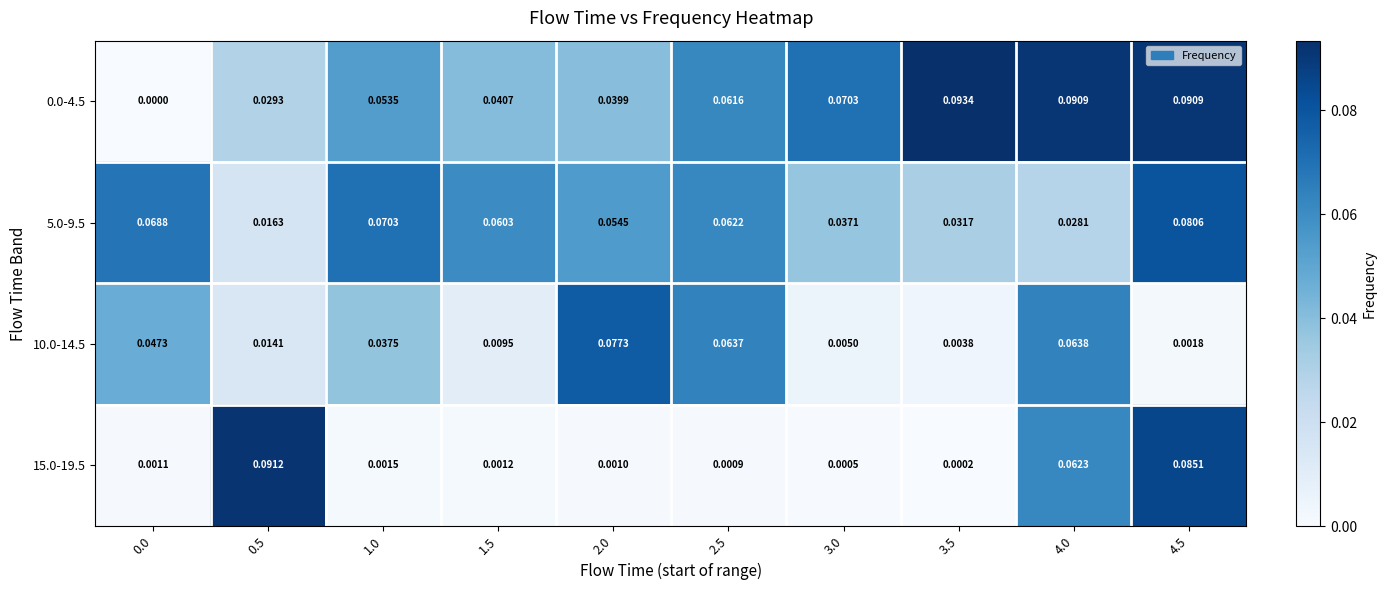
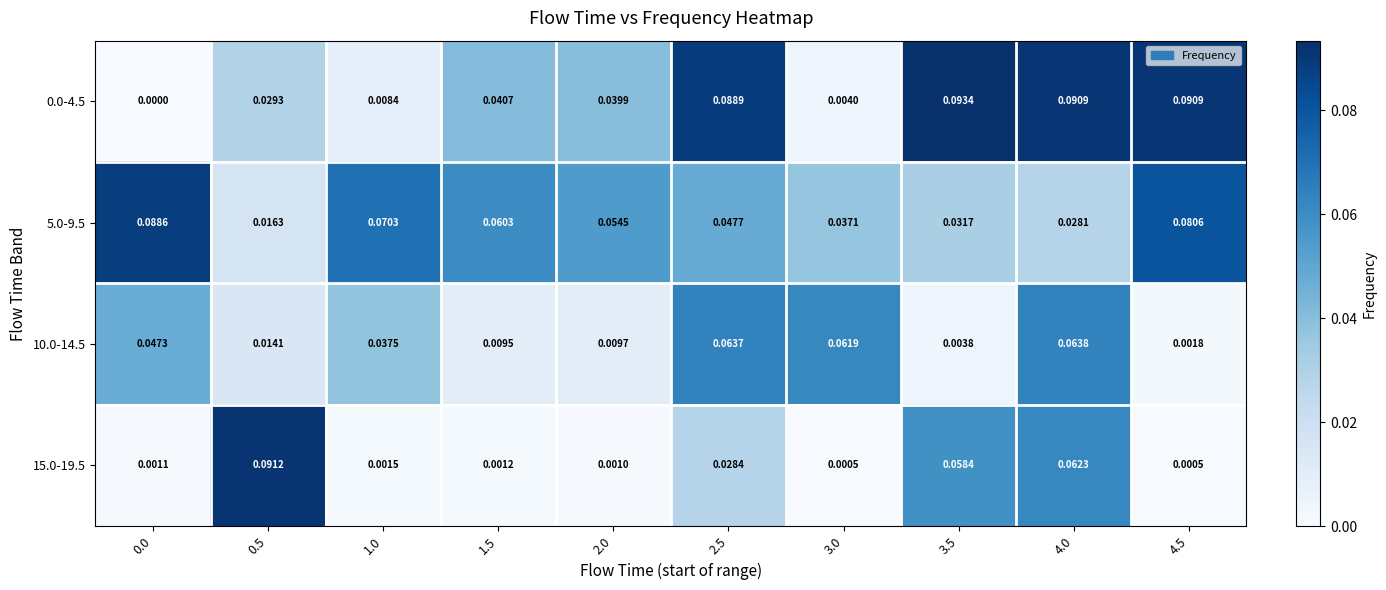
  {
    "0.0-4.5": {
      "0.0": 0.0000,
      "0.5": 0.0293,
-     "1.0": 0.0535,
+     "1.0": 0.0084,
      "1.5": 0.0407,
      "2.0": 0.0399,
-     "2.5": 0.0616,
-     "3.0": 0.0703,
+     "2.5": 0.0889,
+     "3.0": 0.0040,
      "3.5": 0.0934,
      "4.0": 0.0909,
      "4.5": 0.0909
    },
    "5.0-9.5": {
-     "0.0": 0.0688,
+     "0.0": 0.0886,
      "0.5": 0.0163,
      "1.0": 0.0703,
      "1.5": 0.0603,
      "2.0": 0.0545,
-     "2.5": 0.0622,
+     "2.5": 0.0477,
      "3.0": 0.0371,
      "3.5": 0.0317,
      "4.0": 0.0281,
      "4.5": 0.0806
    },
    "10.0-14.5": {
      "0.0": 0.0473,
      "0.5": 0.0141,
      "1.0": 0.0375,
      "1.5": 0.0095,
-     "2.0": 0.0773,
+     "2.0": 0.0097,
      "2.5": 0.0637,
-     "3.0": 0.0050,
+     "3.0": 0.0619,
      "3.5": 0.0038,
      "4.0": 0.0638,
      "4.5": 0.0018
    },
    "15.0-19.5": {
      "0.0": 0.0011,
      "0.5": 0.0912,
      "1.0": 0.0015,
      "1.5": 0.0012,
      "2.0": 0.0010,
-     "2.5": 0.0009,
+     "2.5": 0.0284,
      "3.0": 0.0005,
-     "3.5": 0.0002,
+     "3.5": 0.0584,
      "4.0": 0.0623,
-     "4.5": 0.0851
+     "4.5": 0.0005
    }
  }
